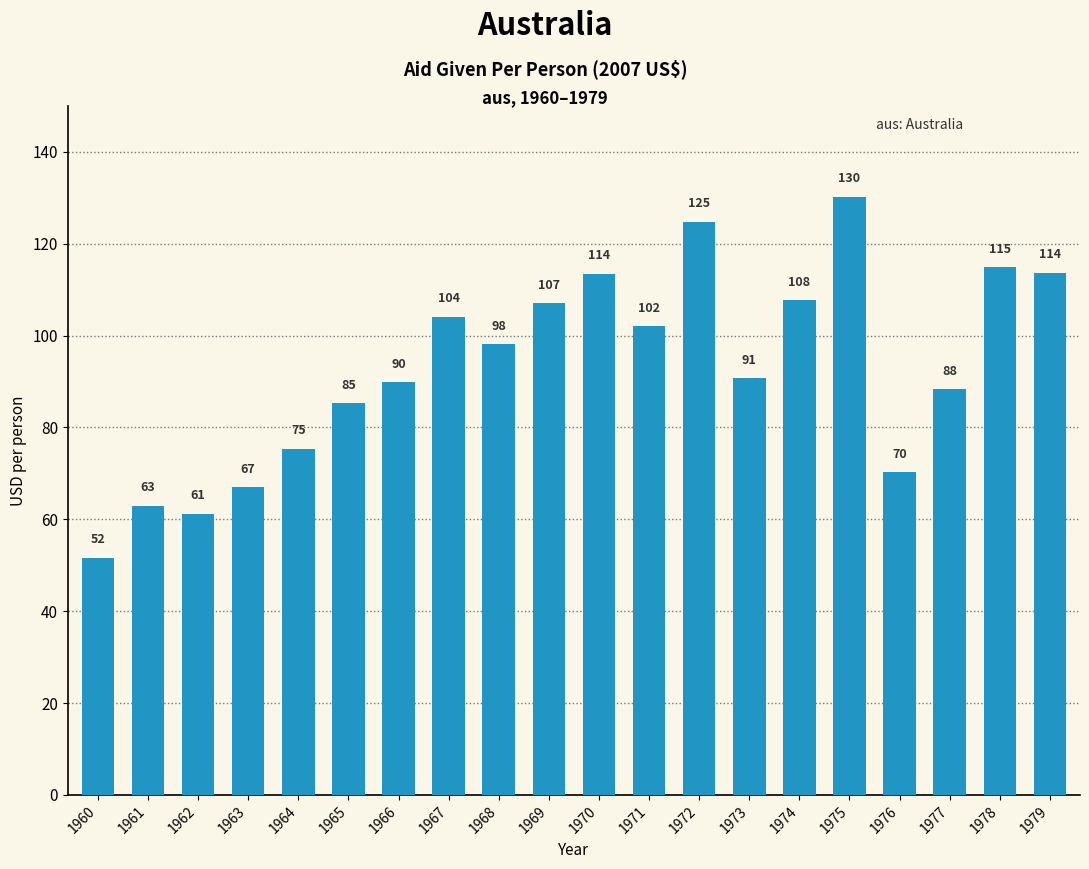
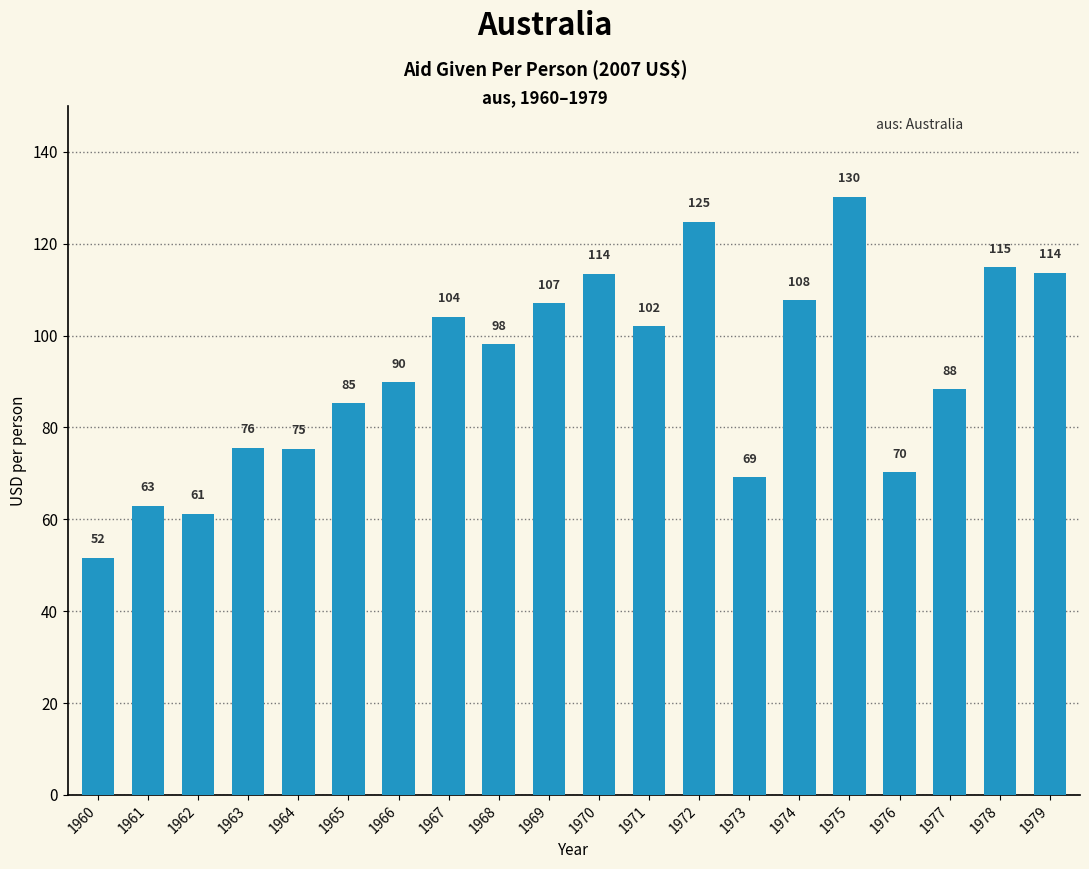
  {
    "1960": 52,
    "1961": 63,
    "1962": 61,
-   "1963": 67,
+   "1963": 76,
    "1964": 75,
    "1965": 85,
    "1966": 90,
    "1967": 104,
    "1968": 98,
    "1969": 107,
    "1970": 114,
    "1971": 102,
    "1972": 125,
-   "1973": 91,
+   "1973": 69,
    "1974": 108,
    "1975": 130,
    "1976": 70,
    "1977": 88,
    "1978": 115,
    "1979": 114
  }
